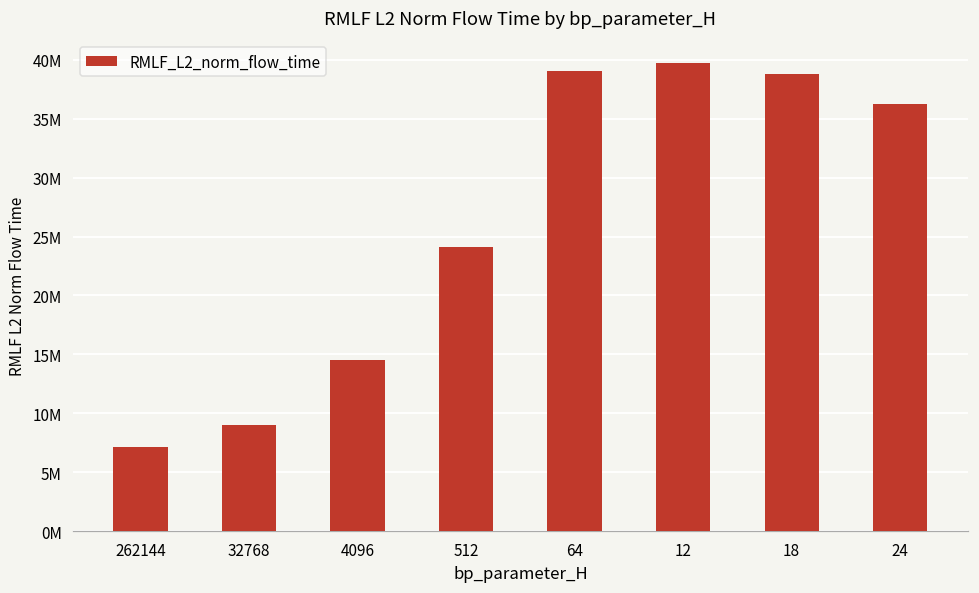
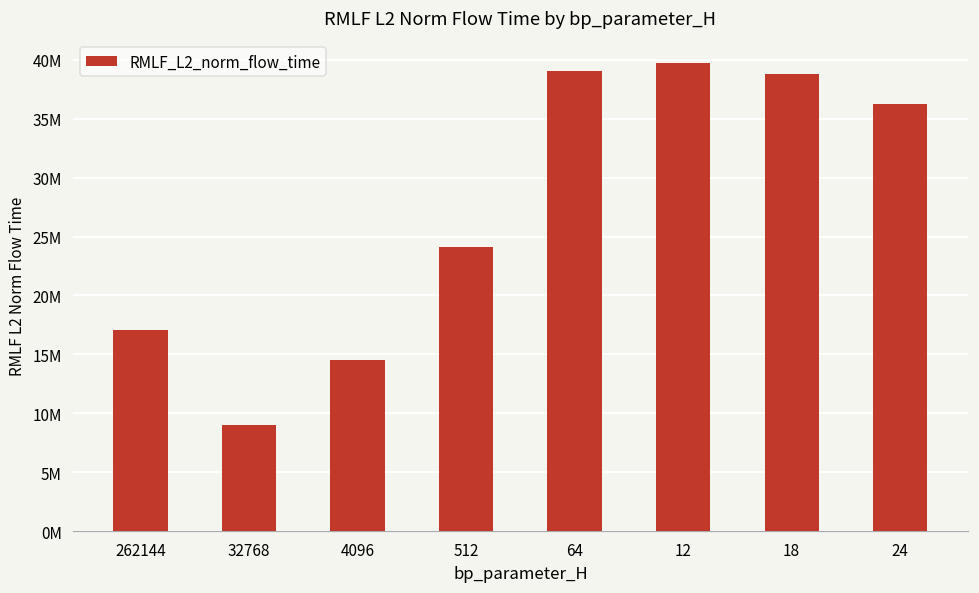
  {
-   "262144": 7100000,
+   "262144": 17000000,
    "32768": 9000000,
    "4096": 14500000,
    "512": 24100000,
    "64": 39000000,
    "12": 39700000,
    "18": 38800000,
    "24": 36300000
  }
